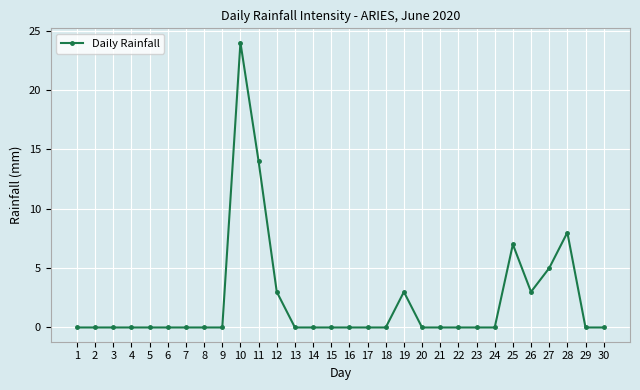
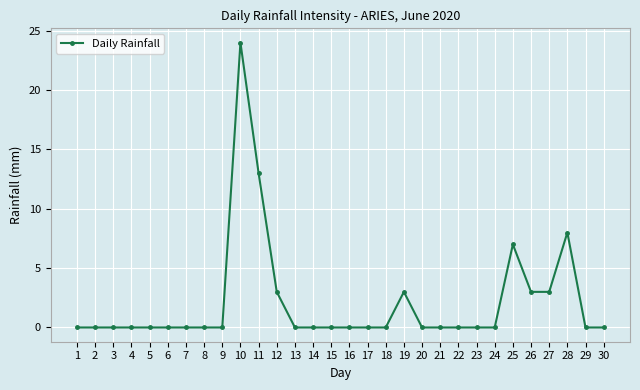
  {
    "1": 0,
    "2": 0,
    "3": 0,
    "4": 0,
    "5": 0,
    "6": 0,
    "7": 0,
    "8": 0,
    "9": 0,
    "10": 24,
-   "11": 14,
+   "11": 13,
    "12": 3,
    "13": 0,
    "14": 0,
    "15": 0,
    "16": 0,
    "17": 0,
    "18": 0,
    "19": 3,
    "20": 0,
    "21": 0,
    "22": 0,
    "23": 0,
    "24": 0,
    "25": 7,
    "26": 3,
-   "27": 5,
+   "27": 3,
    "28": 8,
    "29": 0,
    "30": 0
  }
